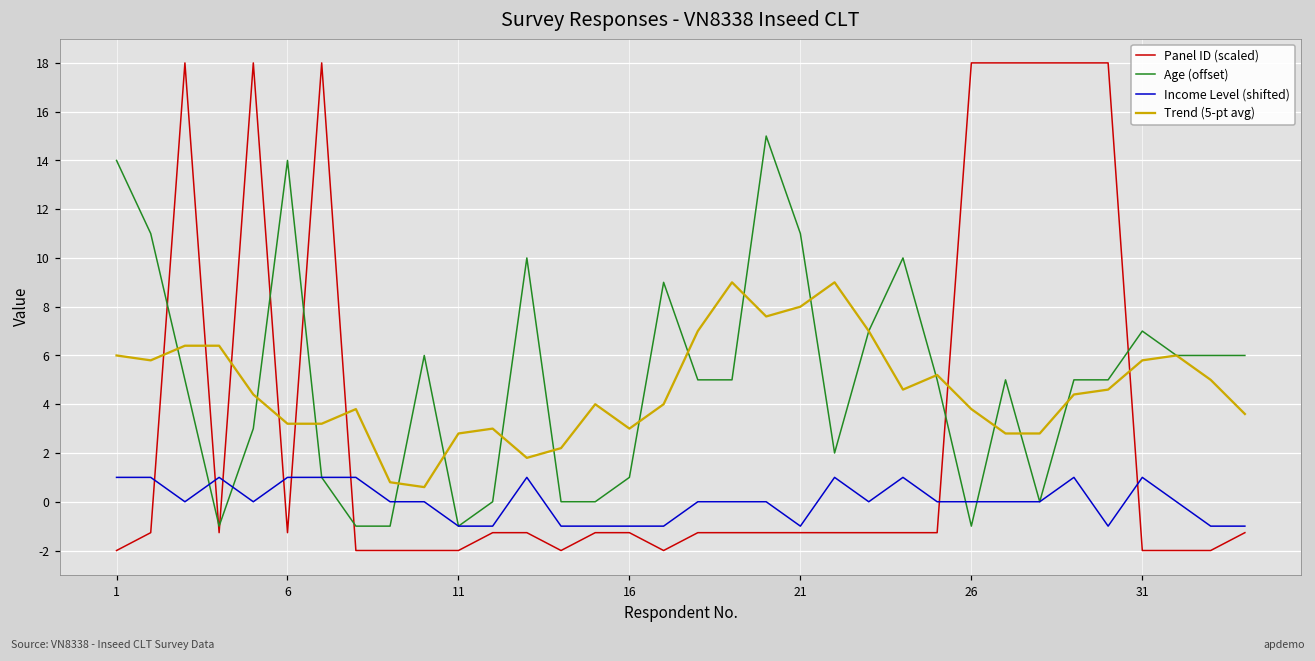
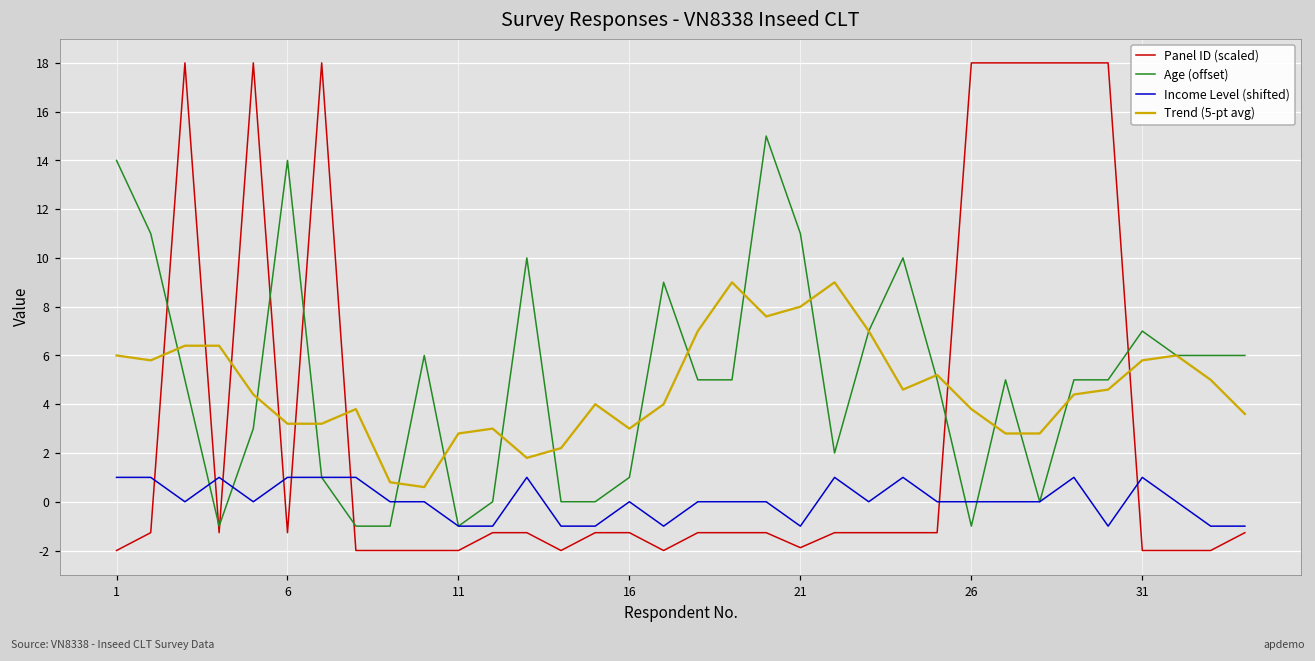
  {
    "Panel ID (scaled)": {
      "1": -2.0,
      "6": -1.3,
      "11": -2.0,
      "16": -1.3,
-     "21": -1.3,
+     "21": -1.9,
      "26": 18.0,
      "31": -2.0
    },
    "Age (offset)": {
      "1": 14.0,
      "6": 14.0,
      "16": 1.0,
      "21": 11.0,
      "26": -1.0,
      "31": 7.0
    },
    "Income Level (shifted)": {
      "1": 1.0,
      "6": 1.0,
-     "16": -1.0,
+     "16": 0.0,
      "21": -1.0,
      "26": 0.0,
      "31": 1.0
    },
    "Trend (5-pt avg)": {
      "1": 6.0,
      "6": 3.2,
      "11": 2.8,
      "16": 3.0,
      "21": 8.0,
      "26": 3.8,
      "31": 5.8
    }
  }
